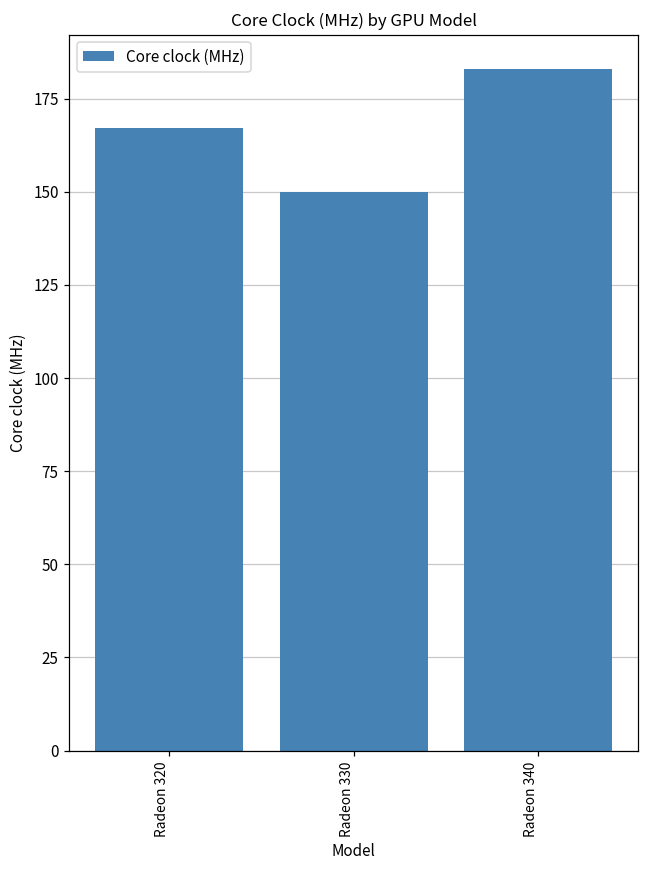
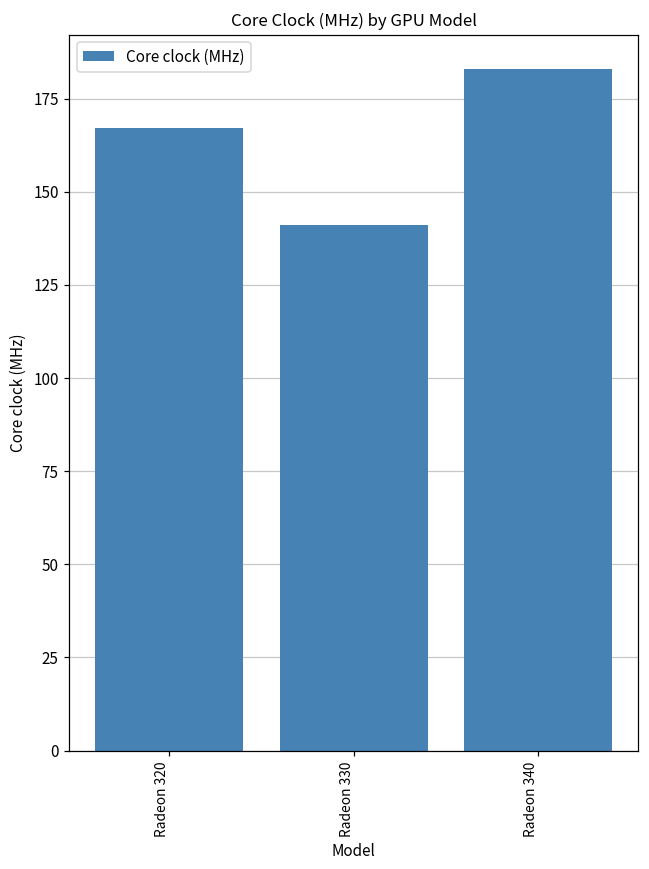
  {
    "Radeon 320": 167,
-   "Radeon 330": 150,
+   "Radeon 330": 141,
    "Radeon 340": 183
  }
